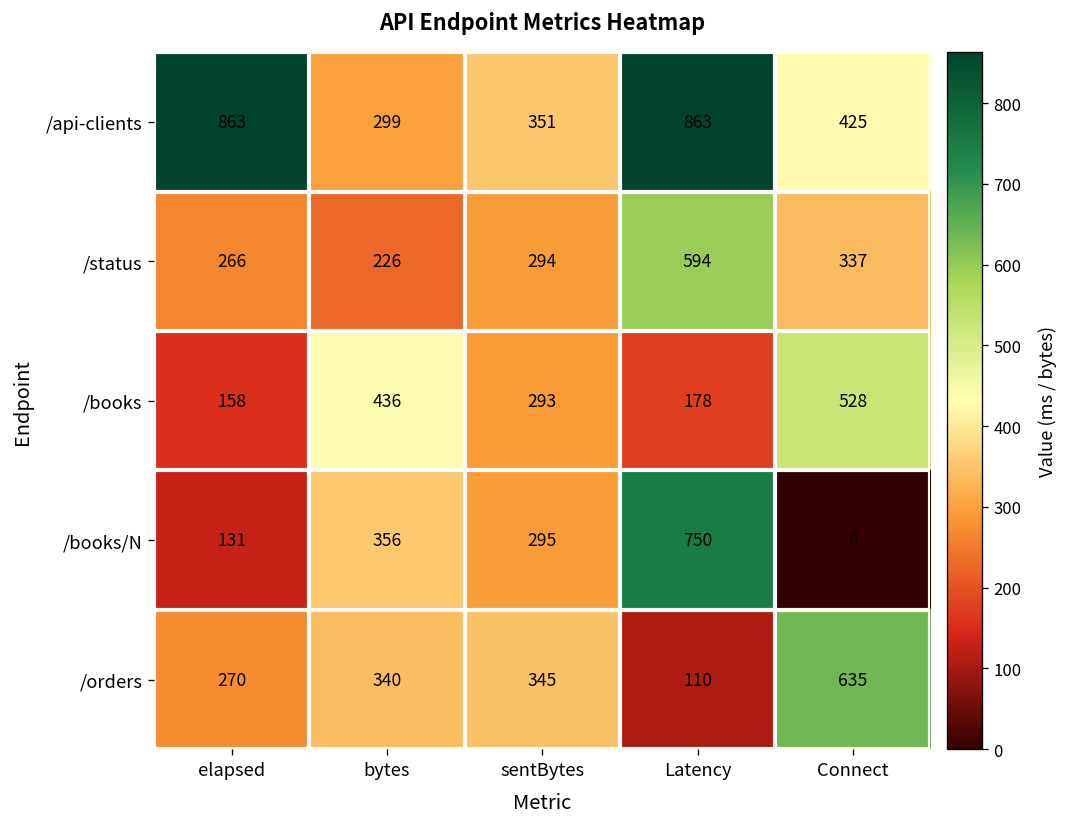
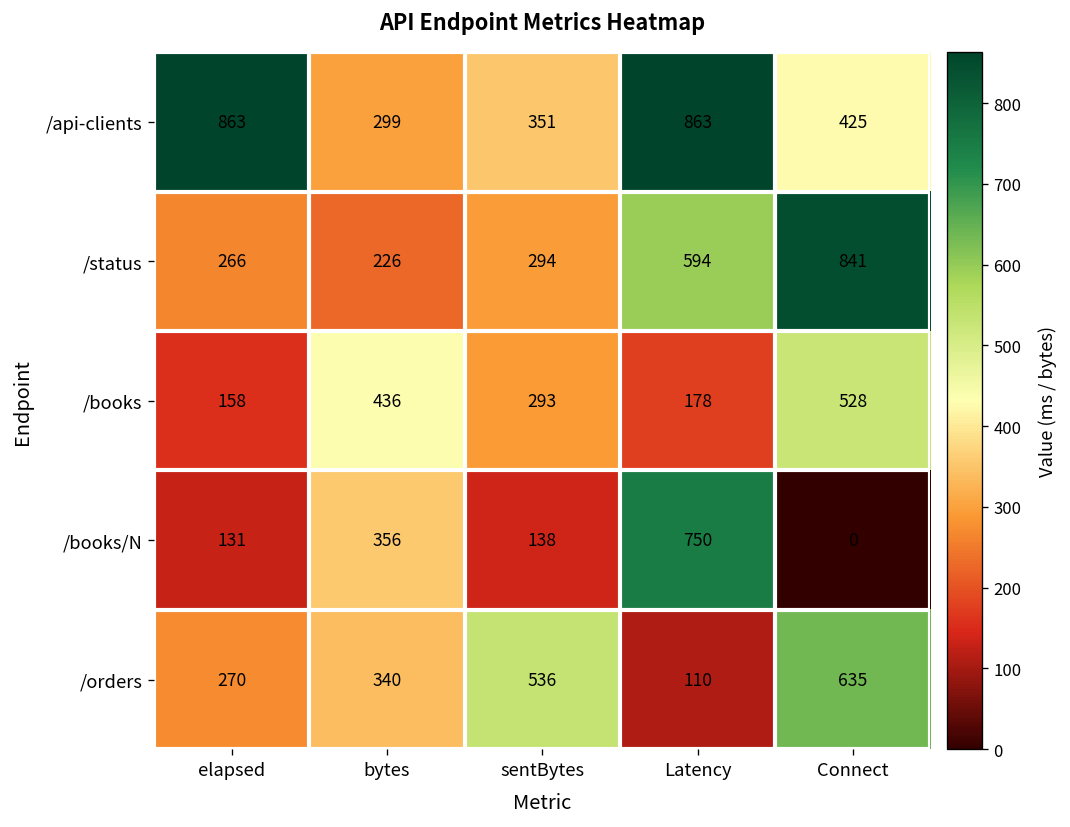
  {
    "/api-clients": {
      "elapsed": 863,
      "bytes": 299,
      "sentBytes": 351,
      "Latency": 863,
      "Connect": 425
    },
    "/status": {
      "elapsed": 266,
      "bytes": 226,
      "sentBytes": 294,
      "Latency": 594,
-     "Connect": 337
+     "Connect": 841
    },
    "/books": {
      "elapsed": 158,
      "bytes": 436,
      "sentBytes": 293,
      "Latency": 178,
      "Connect": 528
    },
    "/books/N": {
      "elapsed": 131,
      "bytes": 356,
-     "sentBytes": 295,
+     "sentBytes": 138,
      "Latency": 750,
      "Connect": 0
    },
    "/orders": {
      "elapsed": 270,
      "bytes": 340,
-     "sentBytes": 345,
+     "sentBytes": 536,
      "Latency": 110,
      "Connect": 635
    }
  }
